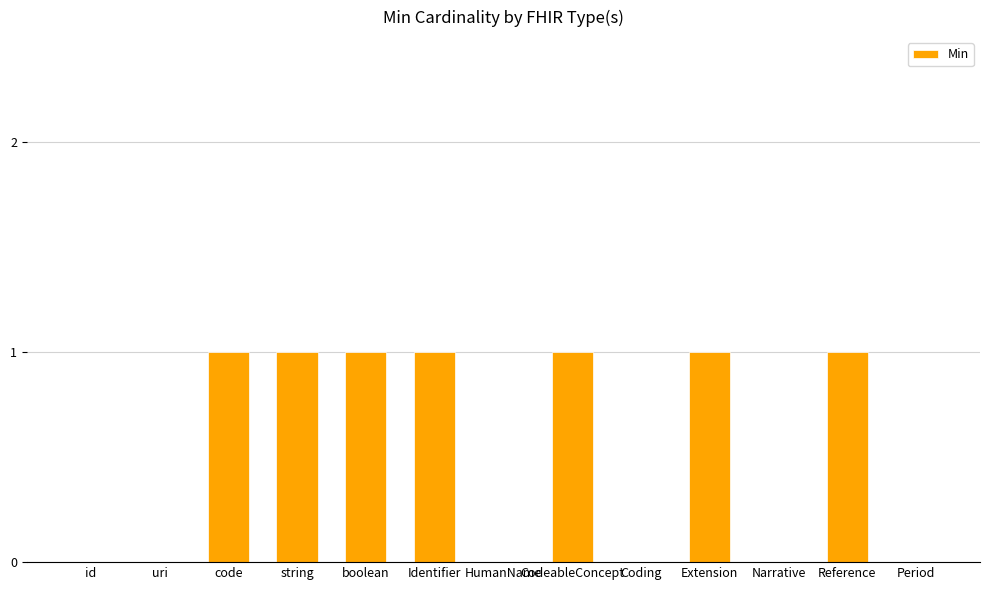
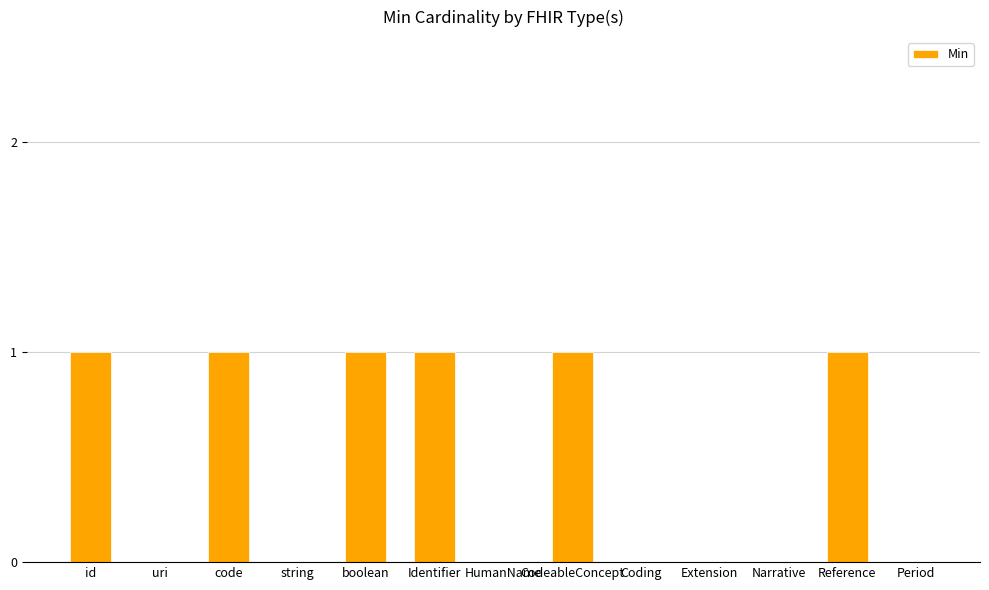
  {
-   "id": 0,
+   "id": 1,
    "uri": 0,
    "code": 1,
-   "string": 1,
+   "string": 0,
    "boolean": 1,
    "Identifier": 1,
    "Coding": 0,
-   "Extension": 1,
+   "Extension": 0,
    "Narrative": 0,
    "Reference": 1,
    "Period": 0
  }
